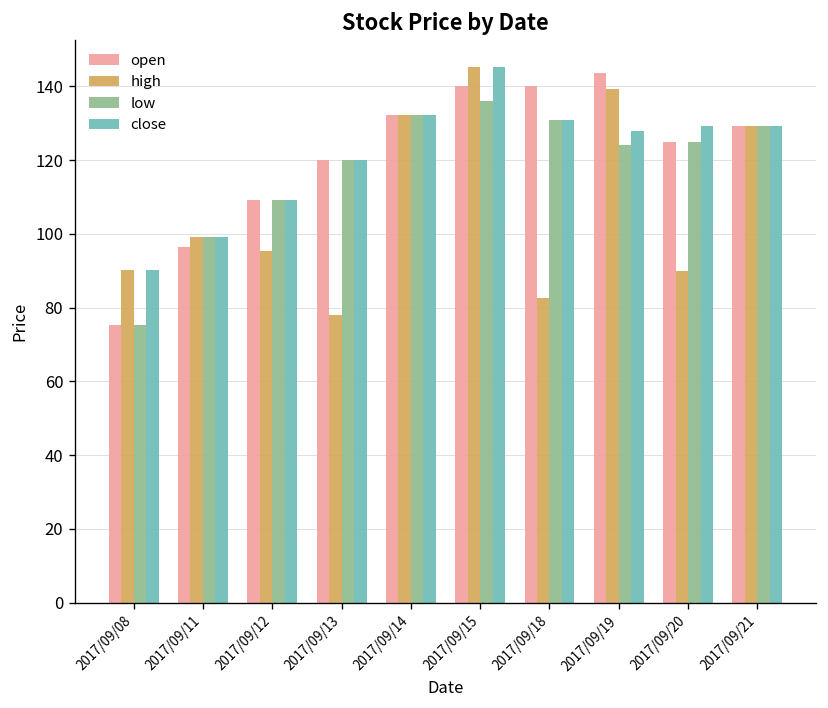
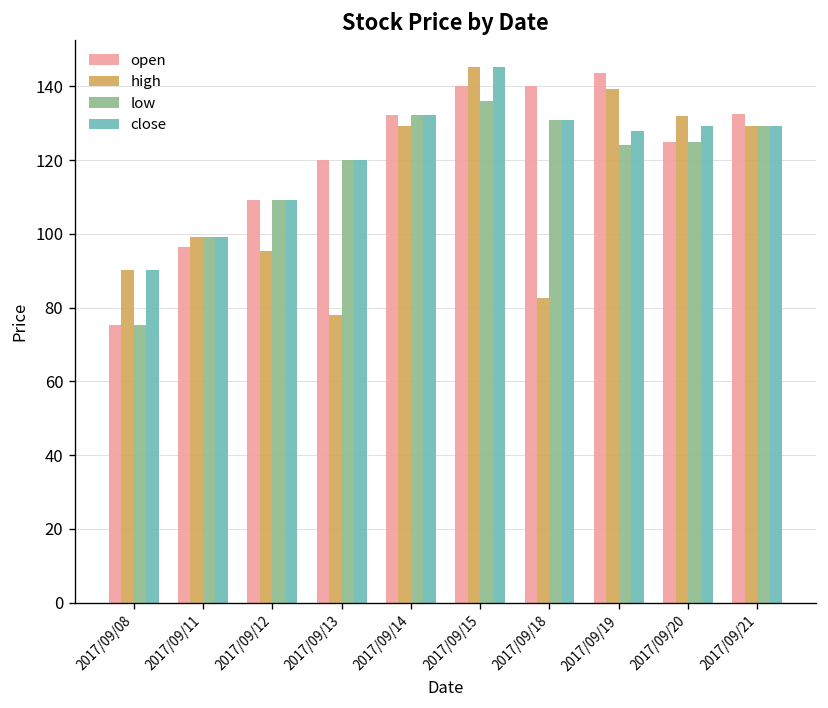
  {
    "open": {
      "2017/09/08": 75,
      "2017/09/11": 97,
      "2017/09/12": 109,
      "2017/09/13": 120,
      "2017/09/14": 132,
      "2017/09/15": 140,
      "2017/09/18": 140,
      "2017/09/19": 144,
      "2017/09/20": 125,
-     "2017/09/21": 129
+     "2017/09/21": 132
    },
    "high": {
      "2017/09/08": 90,
      "2017/09/11": 99,
      "2017/09/12": 95,
      "2017/09/13": 78,
-     "2017/09/14": 132,
+     "2017/09/14": 129,
      "2017/09/15": 145,
      "2017/09/18": 83,
      "2017/09/19": 139,
-     "2017/09/20": 90,
+     "2017/09/20": 132,
      "2017/09/21": 129
    }
  }
